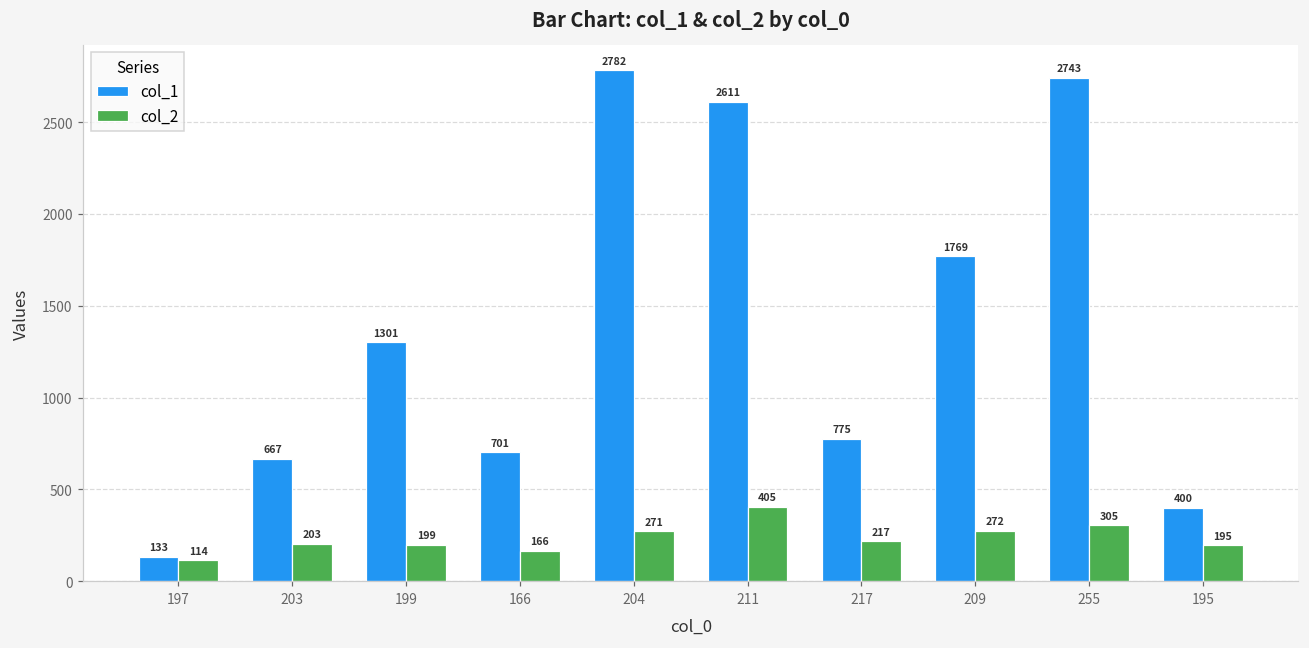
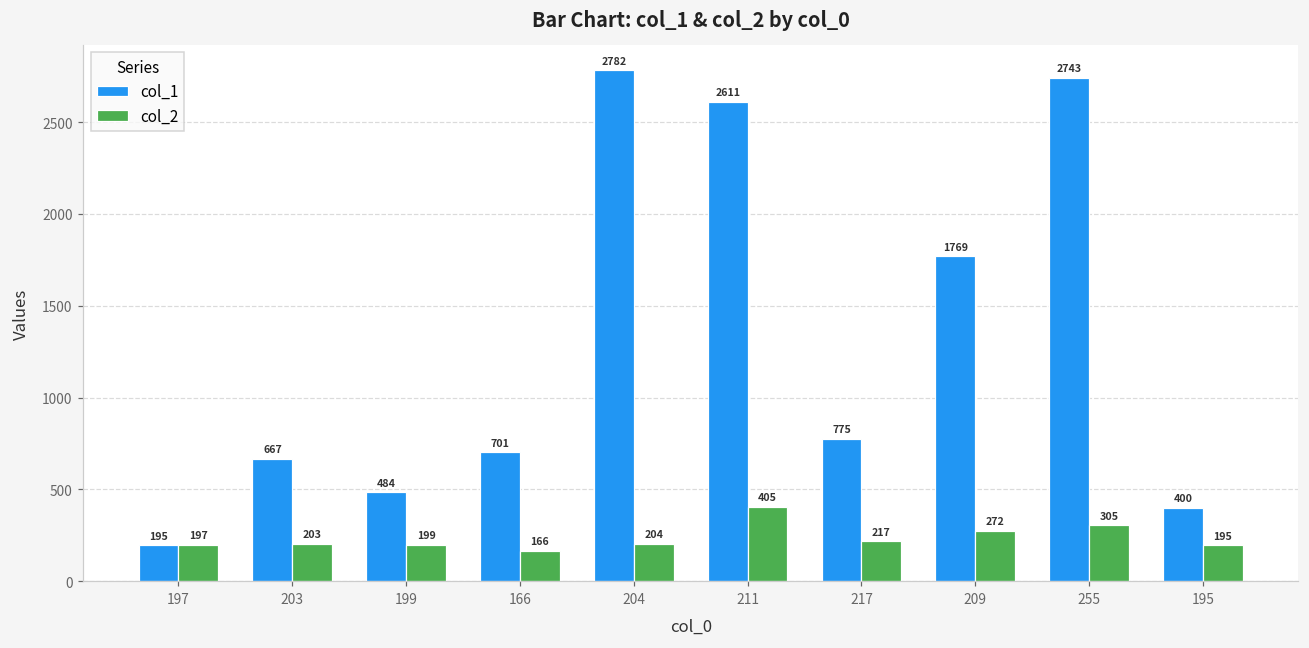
  {
    "col_1": {
-     "197": 133,
+     "197": 195,
      "203": 667,
-     "199": 1301,
+     "199": 484,
      "166": 701,
      "204": 2782,
      "211": 2611,
      "217": 775,
      "209": 1769,
      "255": 2743,
      "195": 400
    },
    "col_2": {
-     "197": 114,
+     "197": 197,
      "203": 203,
      "199": 199,
      "166": 166,
-     "204": 271,
+     "204": 204,
      "211": 405,
      "217": 217,
      "209": 272,
      "255": 305,
      "195": 195
    }
  }
